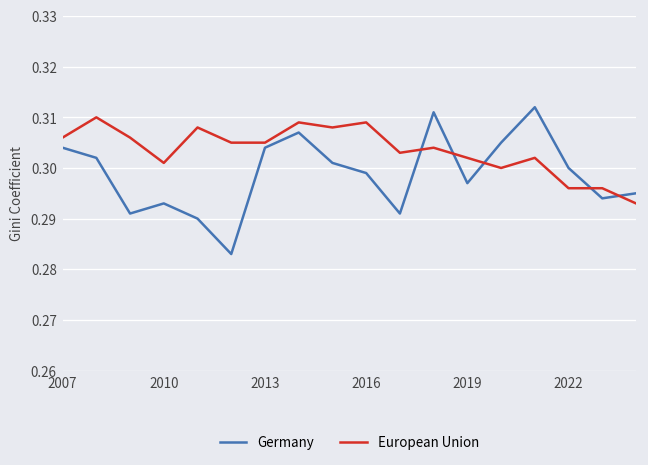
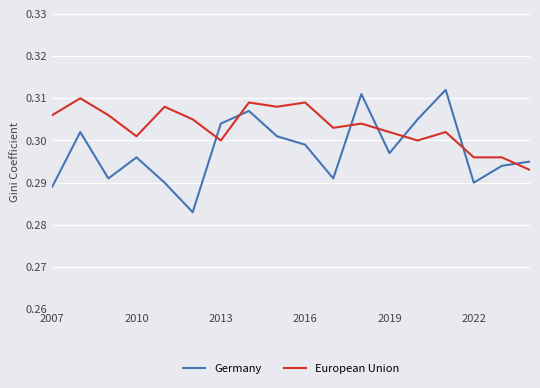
  {
    "Germany": {
-     "2007": 0.304,
-     "2010": 0.293,
+     "2007": 0.289,
+     "2010": 0.296,
      "2013": 0.304,
      "2016": 0.299,
      "2019": 0.297,
-     "2022": 0.30
+     "2022": 0.29
    },
    "European Union": {
      "2007": 0.306,
      "2010": 0.301,
-     "2013": 0.305,
+     "2013": 0.300,
      "2016": 0.309,
      "2019": 0.302,
      "2022": 0.296
    }
  }
